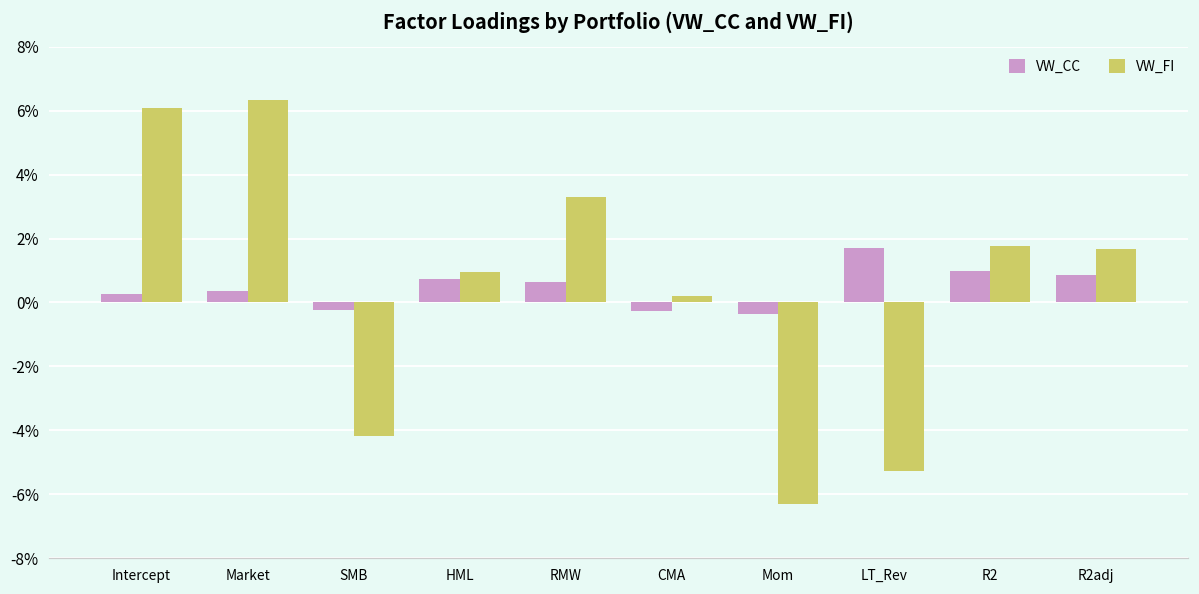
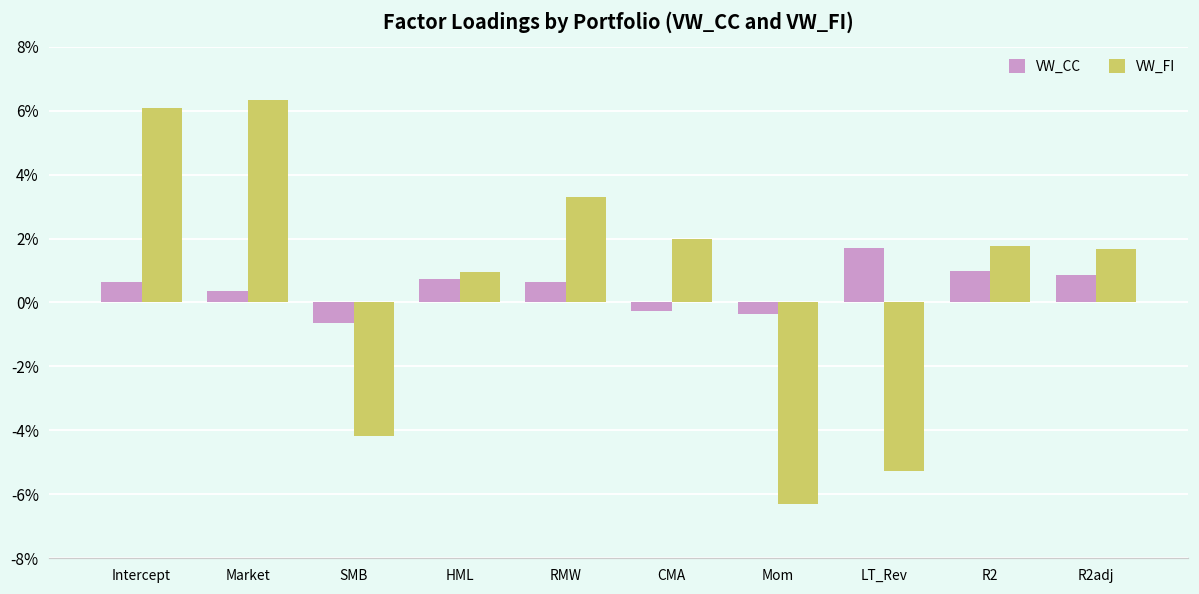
  {
    "VW_CC": {
-     "Intercept": "0.3%",
+     "Intercept": "0.6%",
      "Market": "0.3%",
-     "SMB": "-0.3%",
+     "SMB": "-0.6%",
      "HML": "0.7%",
      "RMW": "0.6%",
      "CMA": "-0.3%",
      "Mom": "-0.4%",
      "LT_Rev": "1.7%",
      "R2": "1.0%",
      "R2adj": "0.9%"
    },
    "VW_FI": {
      "Intercept": "6.1%",
      "Market": "6.3%",
      "SMB": "-4.2%",
      "HML": "0.9%",
      "RMW": "3.3%",
-     "CMA": "0.2%",
+     "CMA": "2.0%",
      "Mom": "-6.3%",
      "LT_Rev": "-5.3%",
      "R2": "1.8%",
      "R2adj": "1.7%"
    }
  }
